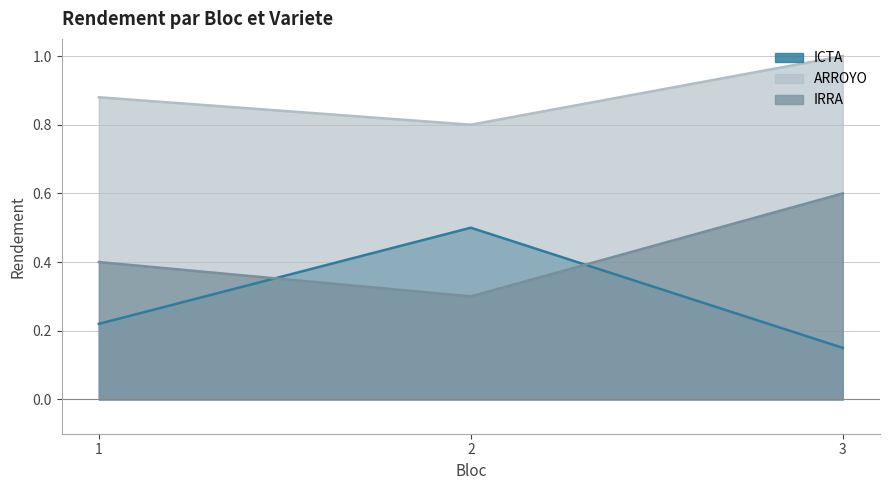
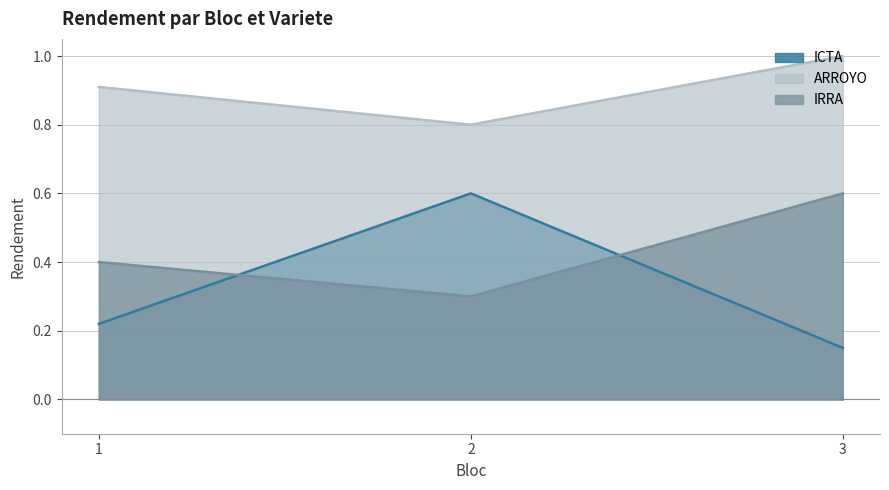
  {
    "ICTA": {
      "1": 0.22,
-     "2": 0.5,
+     "2": 0.6,
      "3": 0.15
    },
    "ARROYO": {
-     "1": 0.88,
+     "1": 0.91,
      "2": 0.80,
      "3": 1.00
    },
    "IRRA": {
      "1": 0.40,
      "2": 0.30,
      "3": 0.60
    }
  }
